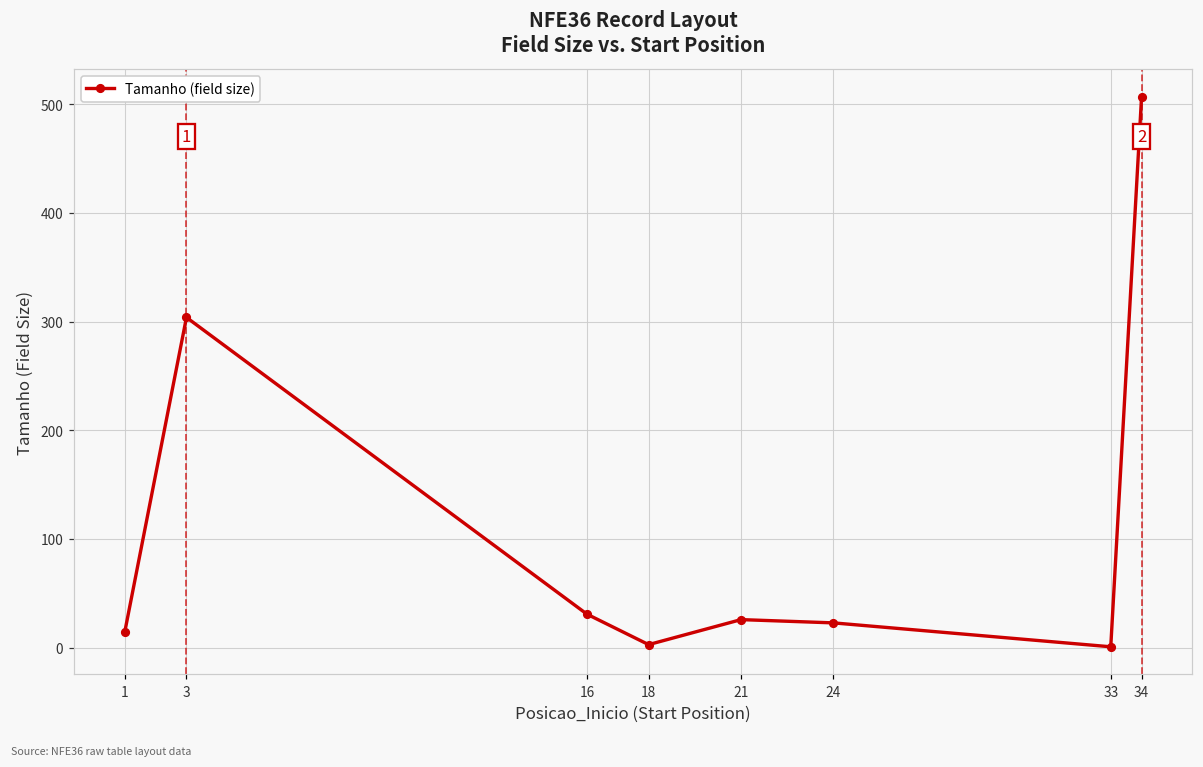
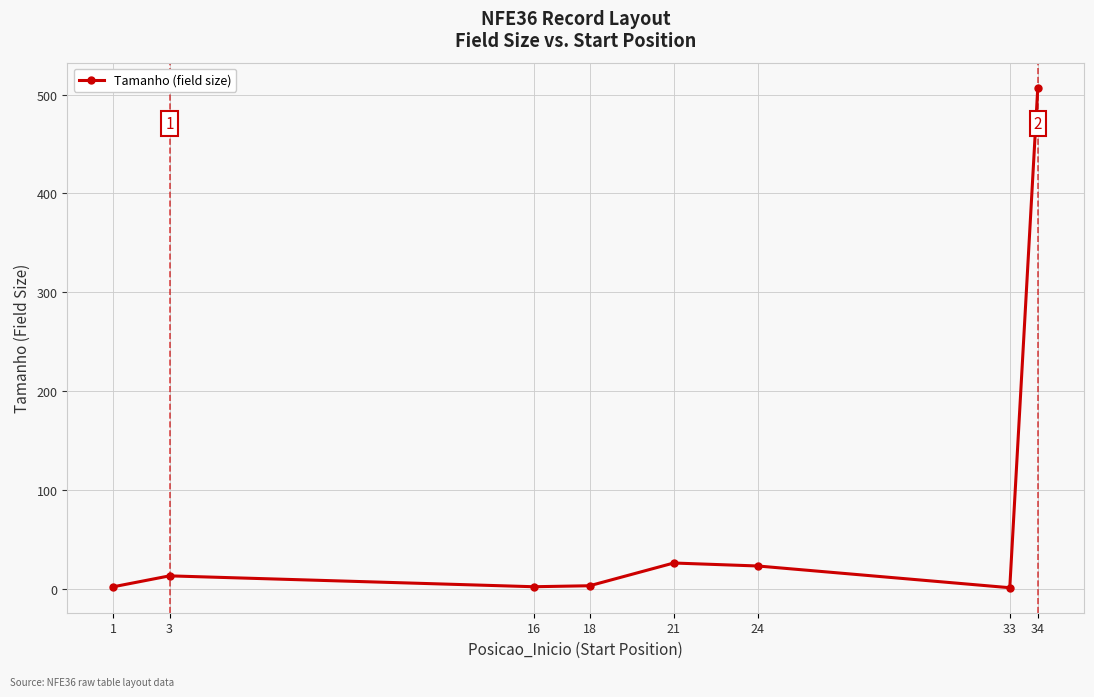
  {
-   "1": 20,
-   "3": 300,
-   "16": 30,
+   "1": 0,
+   "3": 10,
+   "16": 0,
    "18": 0,
    "21": 30,
    "24": 20,
    "33": 0,
    "34": 510
  }
